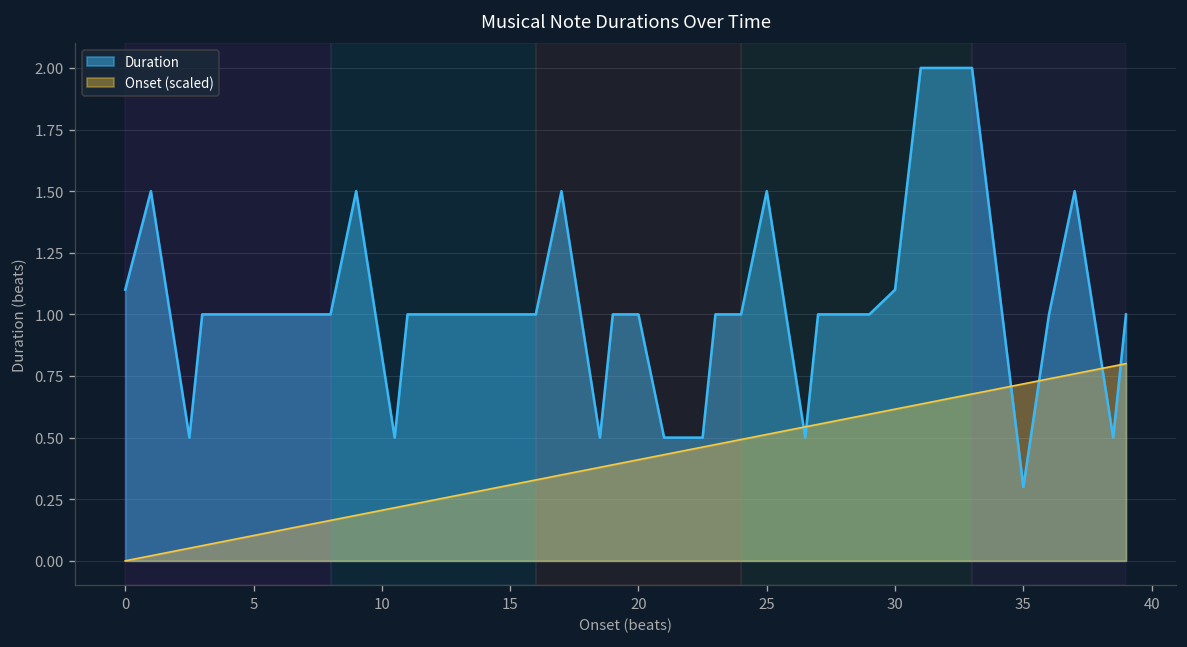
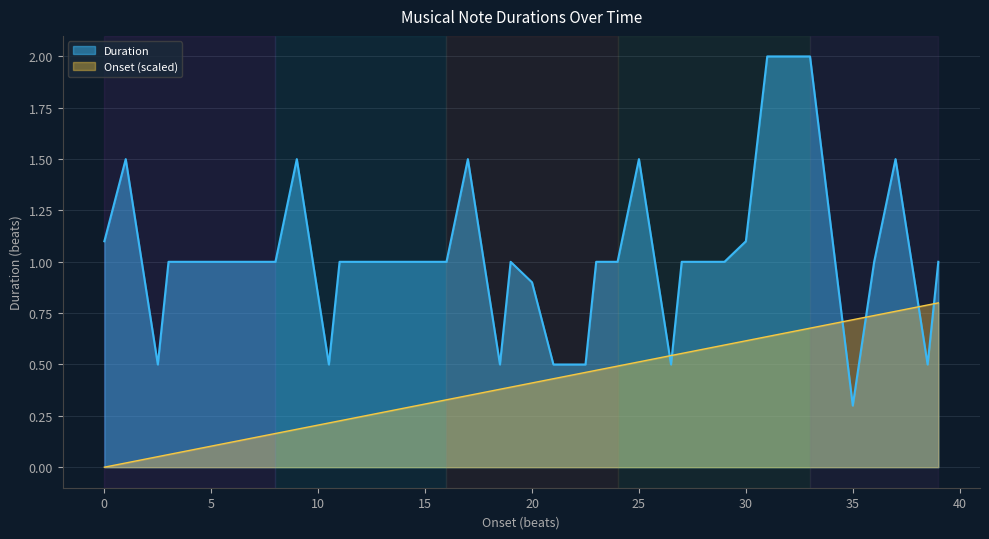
  {
    "Duration": {
      "0": 1.1,
      "5": 1.0,
      "15": 1.0,
-     "20": 1.0,
+     "20": 0.9,
      "25": 1.5,
      "30": 1.1,
      "35": 0.3
    },
    "Onset (scaled)": {
      "0": 0.0,
      "5": 0.1,
      "15": 0.3,
      "20": 0.4,
      "25": 0.51,
      "30": 0.62,
      "35": 0.72
    }
  }
